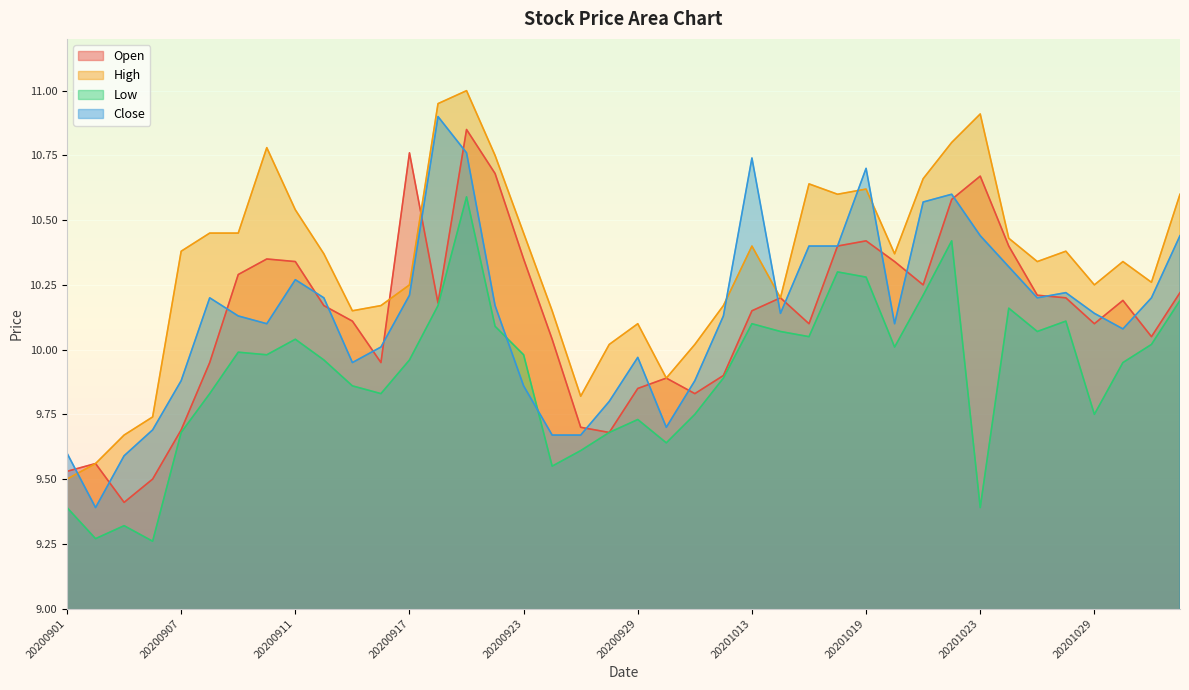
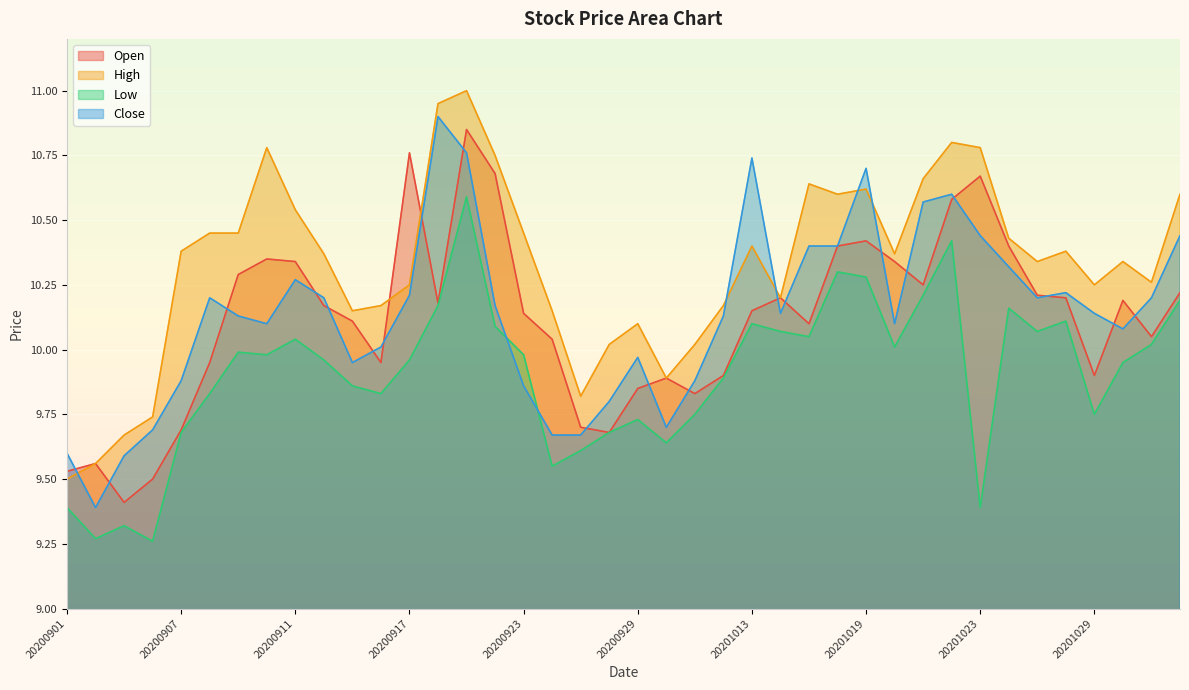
  {
    "Open": {
      "20200901": 9.53,
      "20200907": 9.69,
      "20200911": 10.34,
      "20200917": 10.76,
-     "20200923": 10.35,
+     "20200923": 10.14,
      "20200929": 9.85,
      "20201013": 10.15,
      "20201019": 10.42,
      "20201023": 10.67,
-     "20201029": 10.1
+     "20201029": 9.9
    },
    "High": {
      "20200901": 9.50,
      "20200907": 10.38,
      "20200911": 10.54,
      "20200917": 10.25,
      "20200923": 10.45,
      "20200929": 10.10,
      "20201013": 10.40,
      "20201019": 10.62,
-     "20201023": 10.91,
+     "20201023": 10.78,
      "20201029": 10.25
    },
    "Low": {
      "20200901": 9.39,
      "20200907": 9.68,
      "20200911": 10.04,
      "20200917": 9.96,
      "20200923": 9.98,
      "20200929": 9.73,
      "20201013": 10.10,
      "20201019": 10.28,
      "20201023": 9.39,
      "20201029": 9.75
    },
    "Close": {
      "20200901": 9.60,
      "20200907": 9.88,
      "20200911": 10.27,
      "20200917": 10.21,
      "20200923": 9.86,
      "20200929": 9.97,
      "20201013": 10.74,
      "20201019": 10.70,
      "20201023": 10.44,
      "20201029": 10.14
    }
  }
